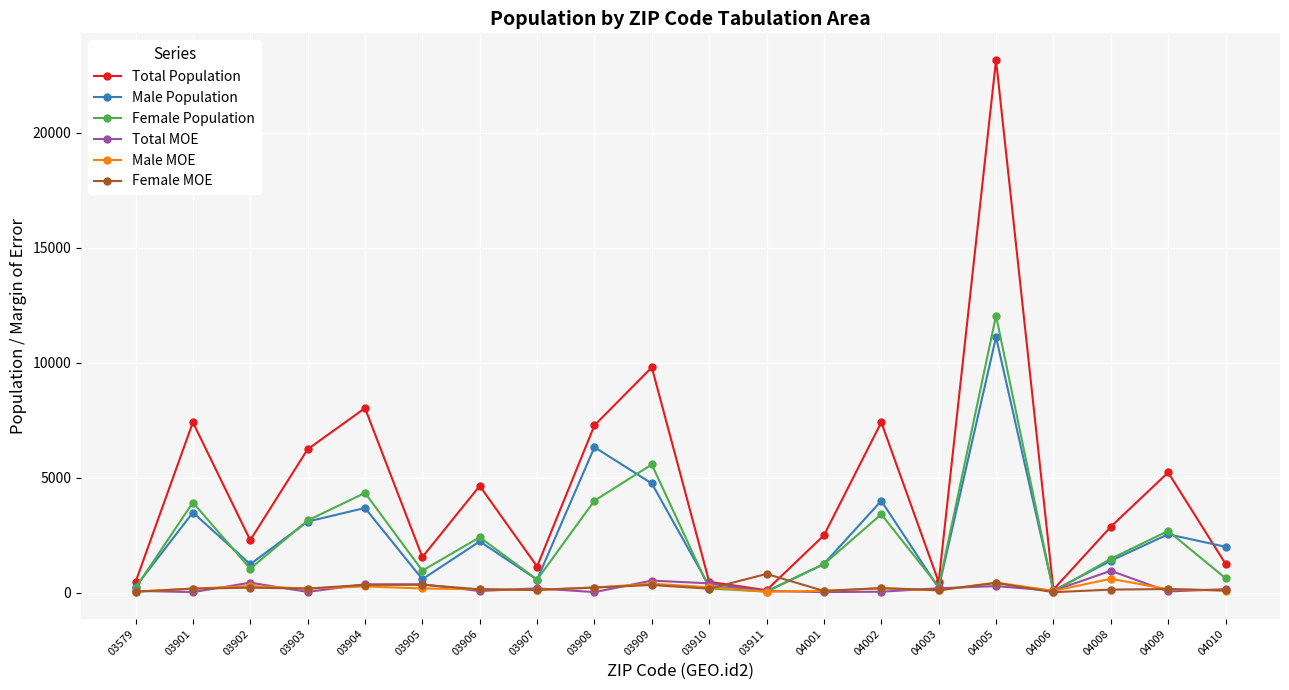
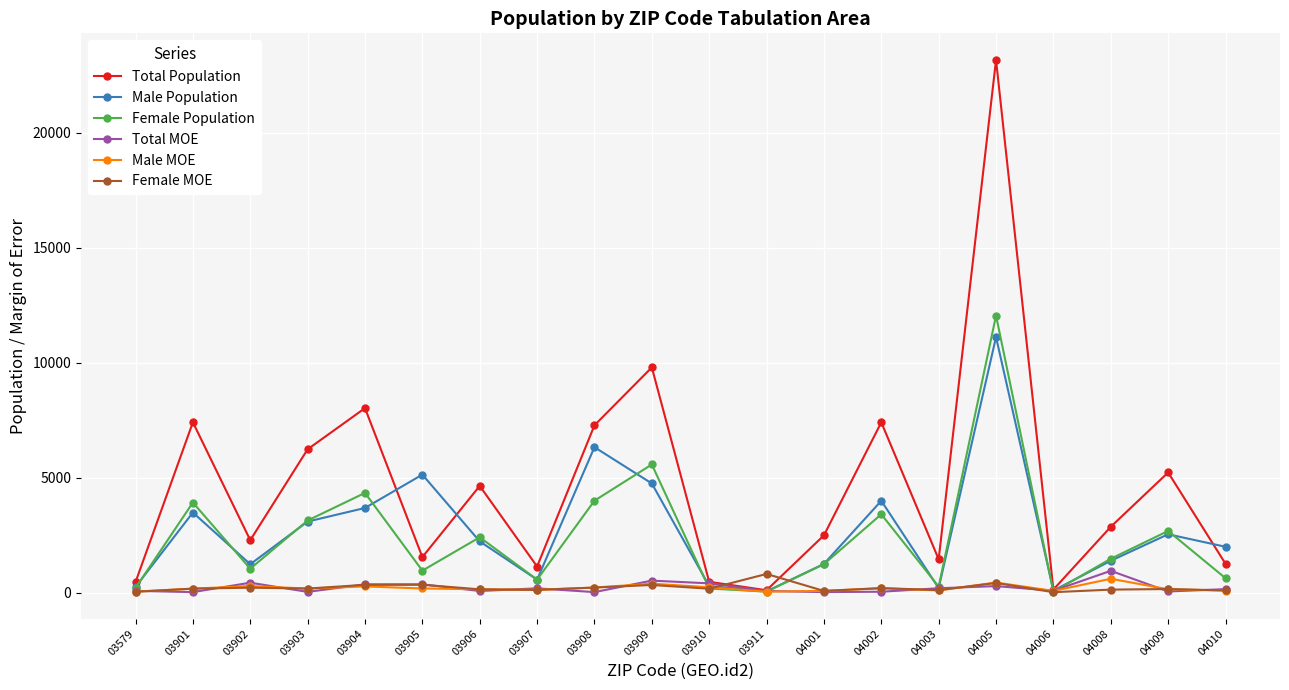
  {
    "Total Population": {
      "03579": 500,
      "03901": 7400,
      "03902": 2300,
      "03903": 6200,
      "03904": 8000,
      "03905": 1600,
      "03906": 4600,
      "03907": 1100,
      "03908": 7300,
      "03909": 9800,
      "04001": 2500,
      "04002": 7400,
-     "04003": 500,
+     "04003": 1500,
      "04005": 23200,
      "04008": 2900,
      "04009": 5200,
      "04010": 1300
    },
    "Male Population": {
      "03901": 3500,
      "03902": 1200,
      "03904": 3700,
-     "03905": 600,
+     "03905": 5100,
      "03906": 2200,
      "03908": 6300,
      "03909": 4700,
      "04002": 4000,
      "04005": 11100,
      "04009": 2500,
      "04010": 2000
    },
    "Female Population": {
      "03901": 3900,
      "03902": 1000,
      "03904": 4300,
      "03905": 1000,
      "03906": 2400,
      "03908": 4000,
      "03909": 5600,
      "04002": 3400,
      "04005": 12000,
      "04009": 2700,
      "04010": 600
    },
    "Total MOE": {
      "03901": 0,
      "03902": 400,
      "03903": 0,
      "03908": 0,
      "03909": 500,
      "04002": 0,
      "04005": 300,
      "04008": 1000
    },
    "Male MOE": {
      "03905": 200,
      "04008": 600
    },
    "Female MOE": {
      "03911": 800,
      "04008": 100
    }
  }
